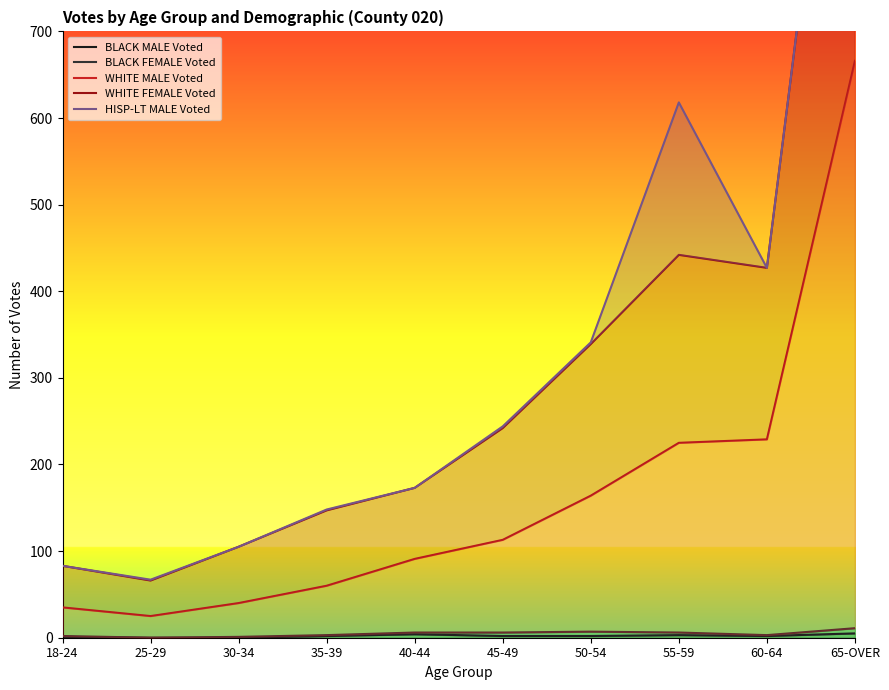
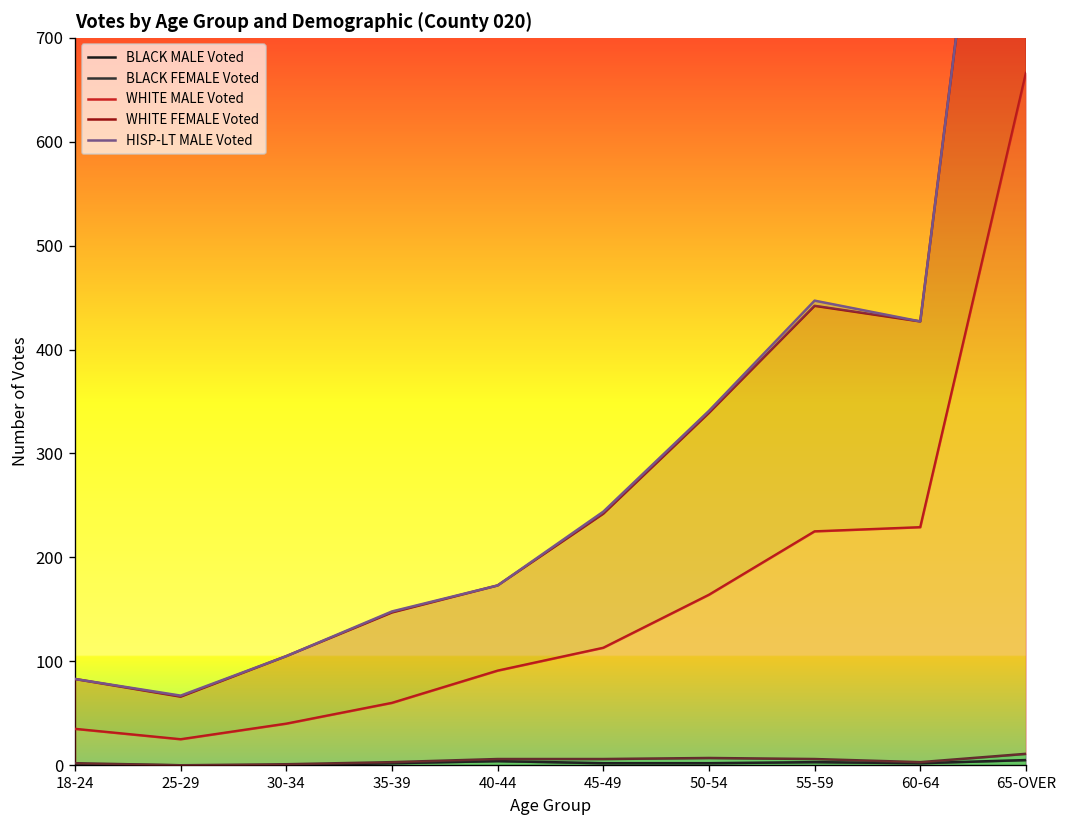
  {
    "HISP-LT MALE Voted": {
-     "55-59": 180
+     "55-59": 10
    }
  }
